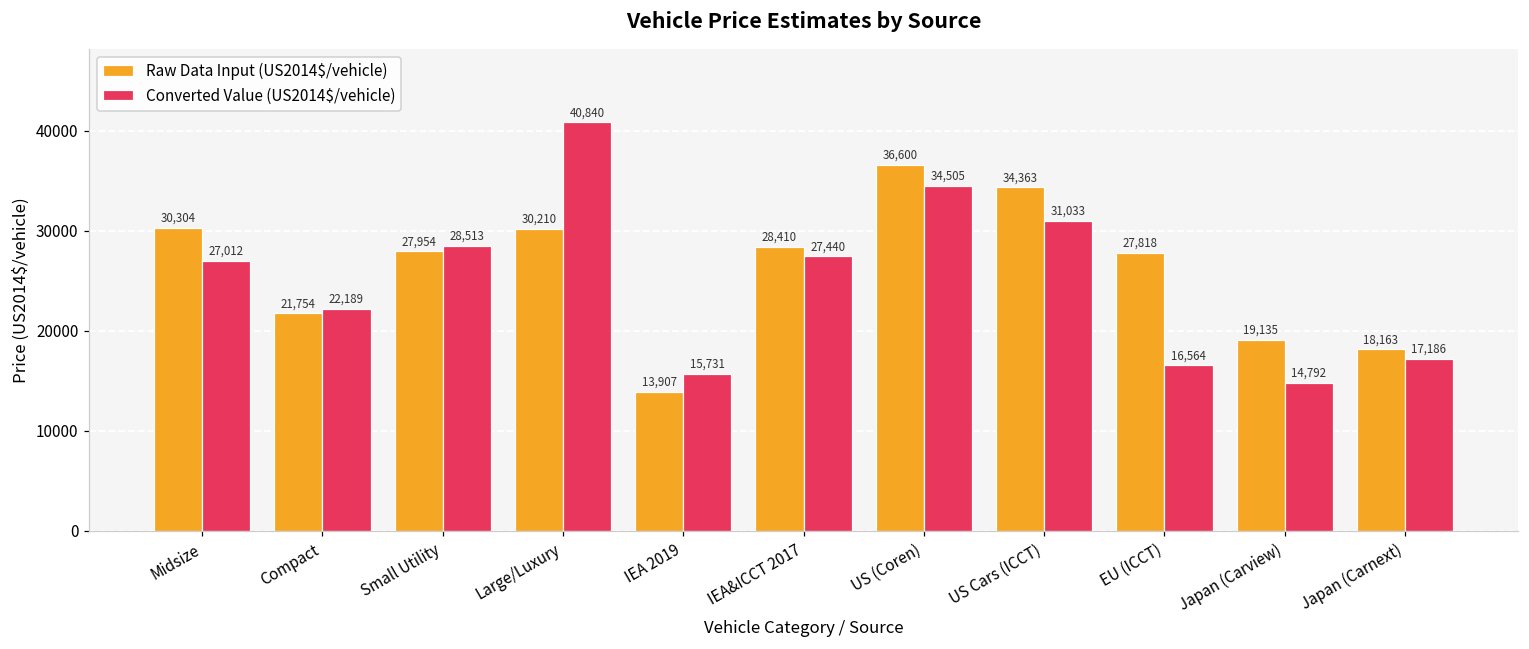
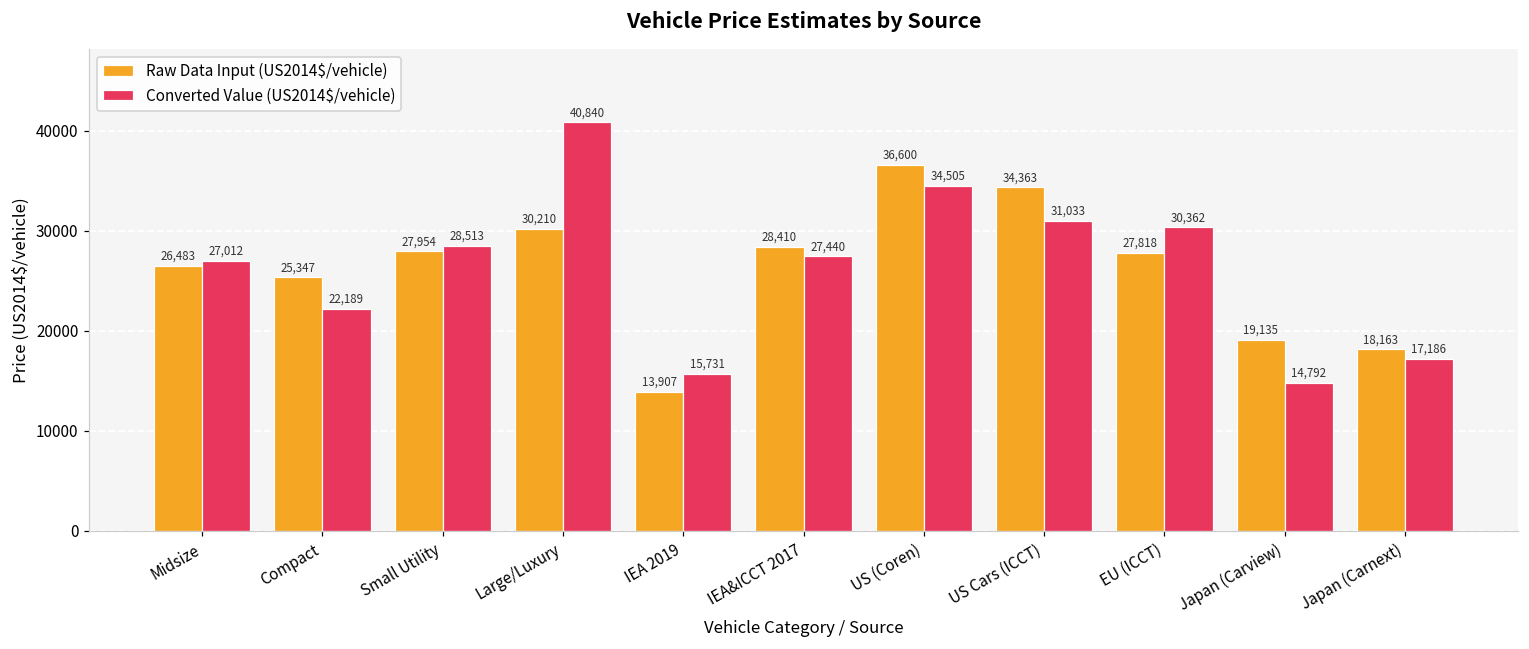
  {
    "Raw Data Input (US2014$/vehicle)": {
-     "Midsize": "30,304",
-     "Compact": "21,754",
+     "Midsize": "26,483",
+     "Compact": "25,347",
      "Small Utility": "27,954",
      "Large/Luxury": "30,210",
      "IEA 2019": "13,907",
      "IEA&ICCT 2017": "28,410",
      "US (Coren)": "36,600",
      "US Cars (ICCT)": "34,363",
      "EU (ICCT)": "27,818",
      "Japan (Carview)": "19,135",
      "Japan (Carnext)": "18,163"
    },
    "Converted Value (US2014$/vehicle)": {
      "Midsize": "27,012",
      "Compact": "22,189",
      "Small Utility": "28,513",
      "Large/Luxury": "40,840",
      "IEA 2019": "15,731",
      "IEA&ICCT 2017": "27,440",
      "US (Coren)": "34,505",
      "US Cars (ICCT)": "31,033",
-     "EU (ICCT)": "16,564",
+     "EU (ICCT)": "30,362",
      "Japan (Carview)": "14,792",
      "Japan (Carnext)": "17,186"
    }
  }
